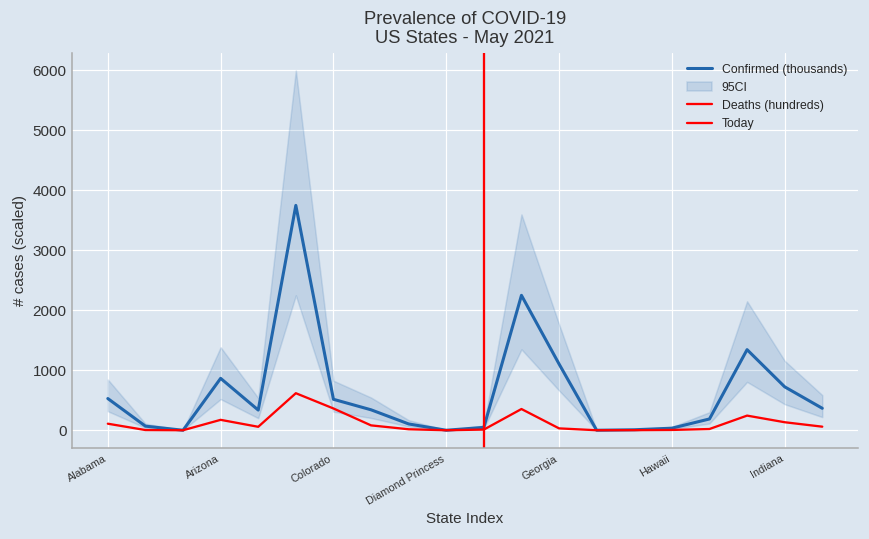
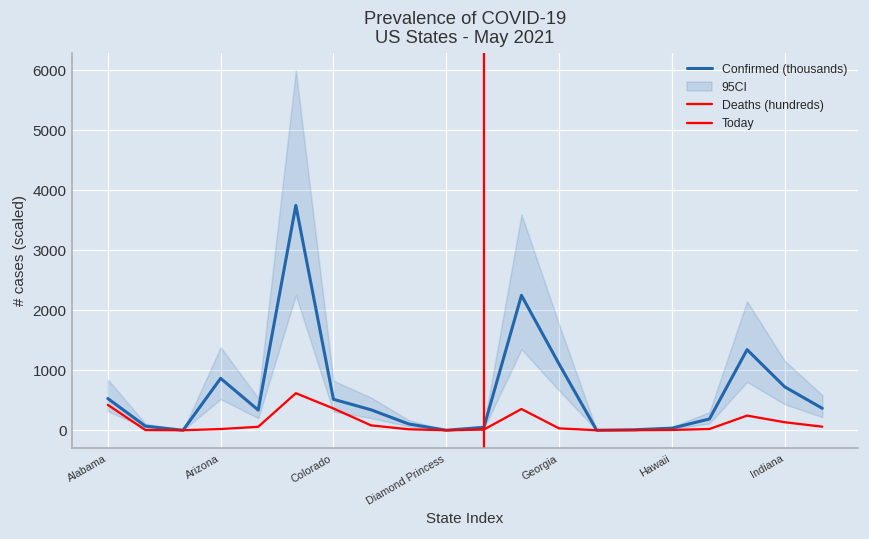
  {
    "Deaths (hundreds)": {
-     "Alabama": 100,
-     "Arizona": 200,
+     "Alabama": 400,
+     "Arizona": 0,
      "Colorado": 400,
      "Georgia": 0,
      "Indiana": 100
    }
  }
